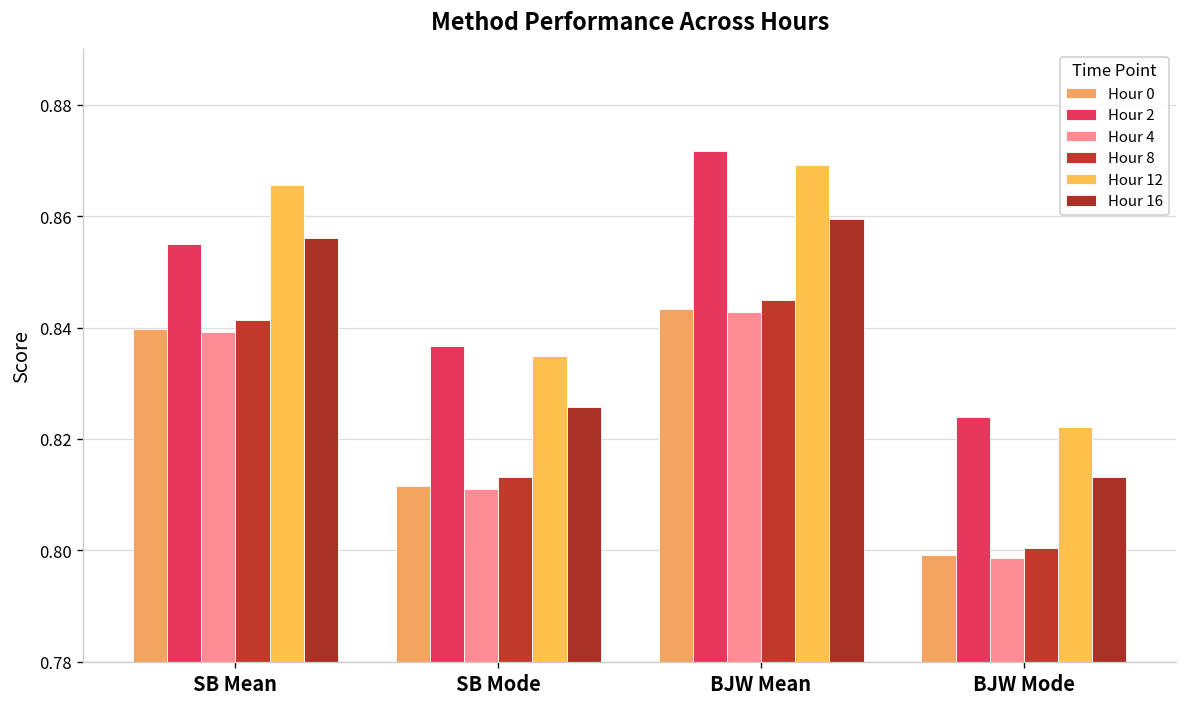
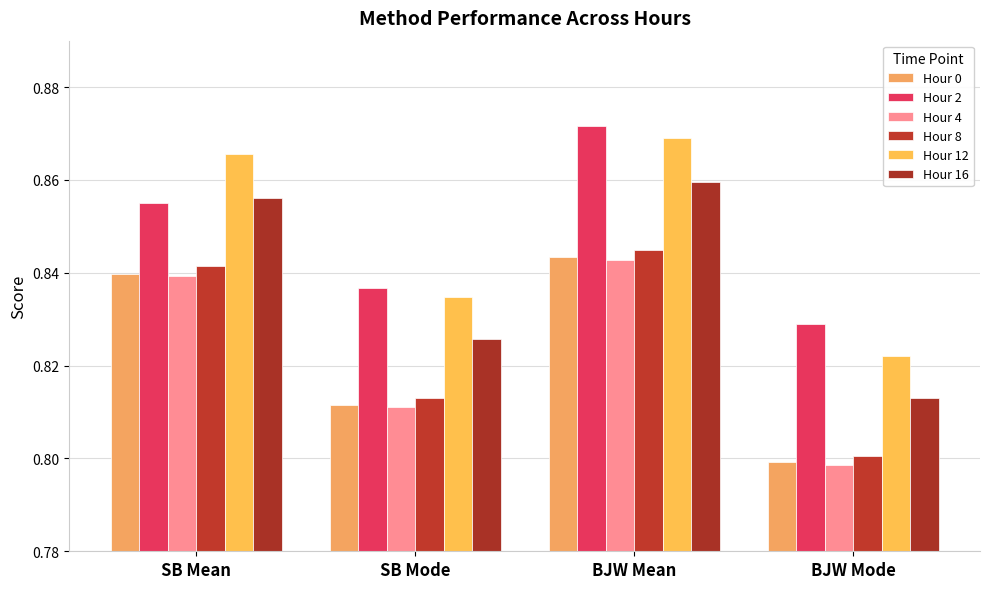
  {
    "Hour 2": {
      "SB Mean": 0.855,
      "SB Mode": 0.837,
      "BJW Mean": 0.872,
-     "BJW Mode": 0.824
+     "BJW Mode": 0.829
    }
  }
